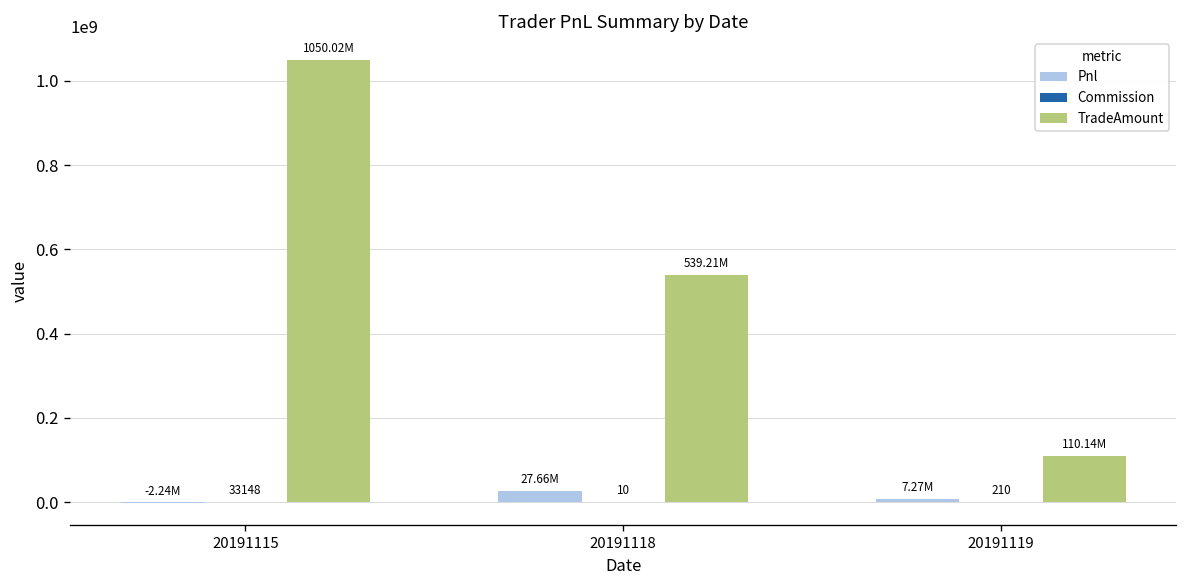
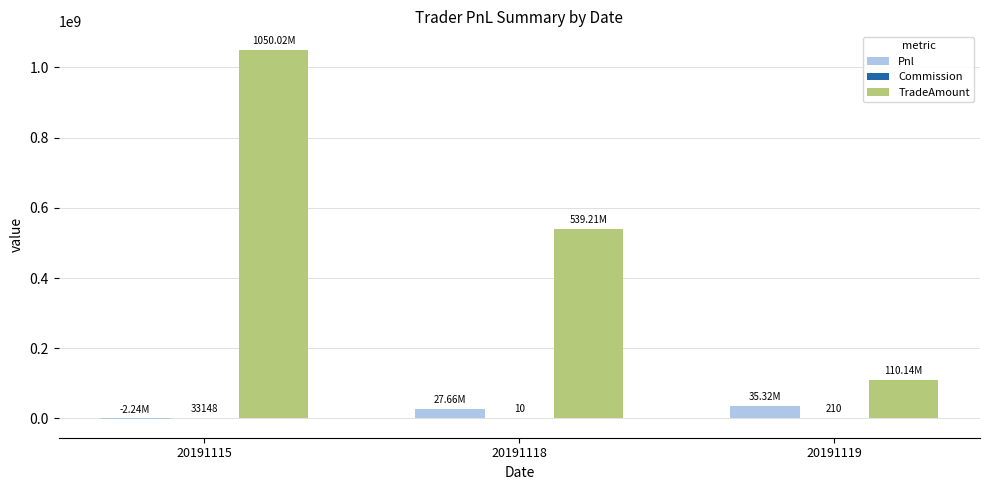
  {
    "Pnl": {
      "20191115": "-2.24M",
      "20191118": "27.66M",
-     "20191119": "7.27M"
+     "20191119": "35.32M"
    },
    "Commission": {
      "20191115": "33148",
      "20191118": "10",
      "20191119": "210"
    },
    "TradeAmount": {
      "20191115": "1050.02M",
      "20191118": "539.21M",
      "20191119": "110.14M"
    }
  }
